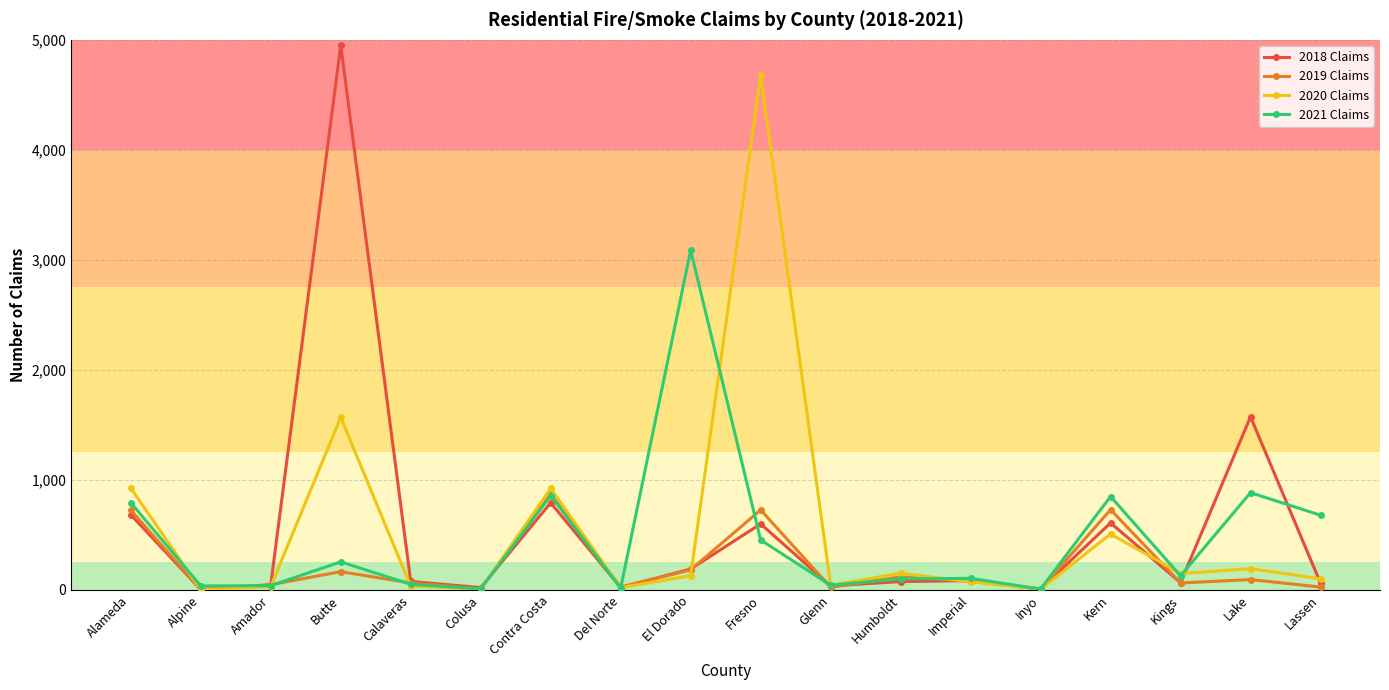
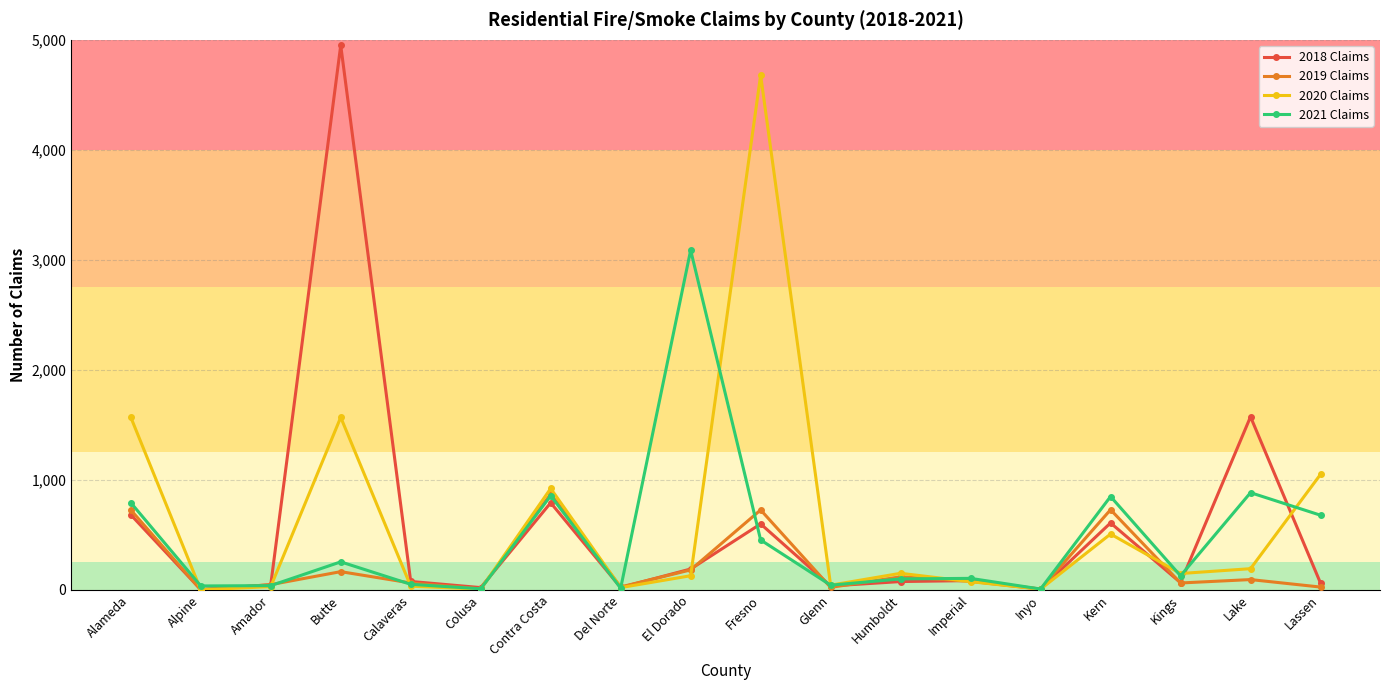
  {
    "2020 Claims": {
-     "Alameda": "930",
+     "Alameda": "1,570",
      "Butte": "1,570",
      "Contra Costa": "920",
      "El Dorado": "130",
      "Fresno": "4,680",
      "Humboldt": "150",
      "Kern": "510",
      "Lake": "190",
-     "Lassen": "100"
+     "Lassen": "1,050"
    },
    "2021 Claims": {
      "Alameda": "790",
      "Alpine": "40",
      "Butte": "260",
      "El Dorado": "3,090",
      "Fresno": "450",
      "Kern": "850",
      "Lake": "880",
      "Lassen": "680"
    }
  }
